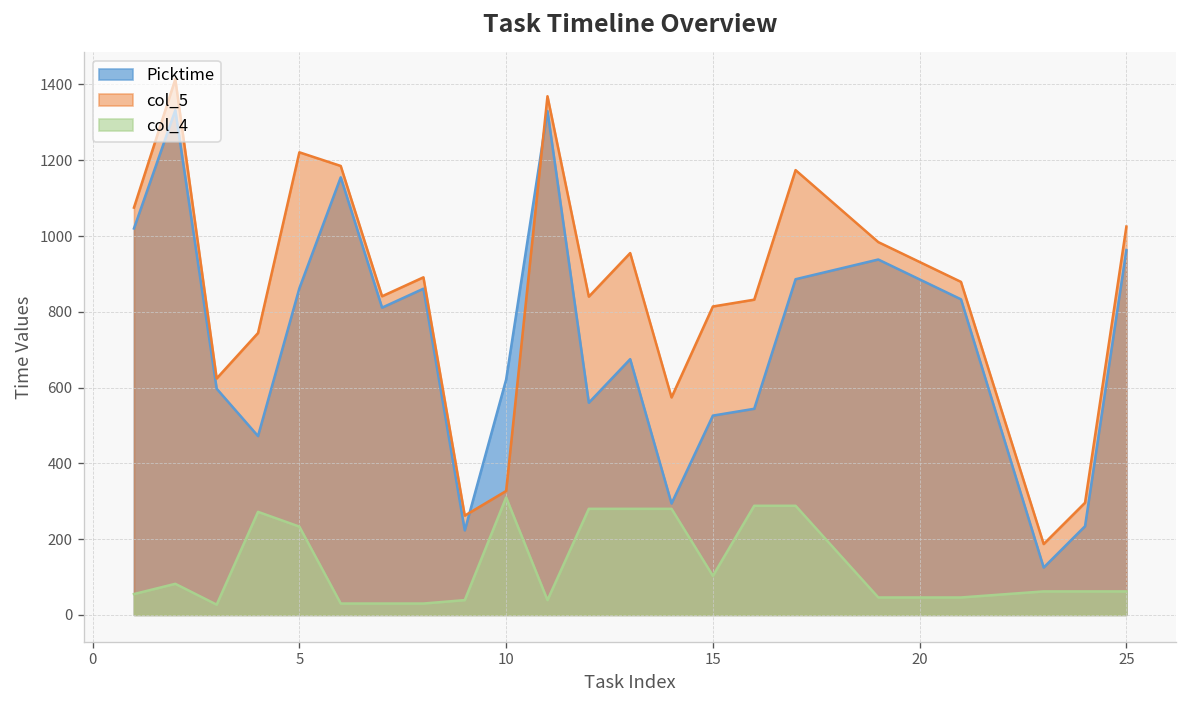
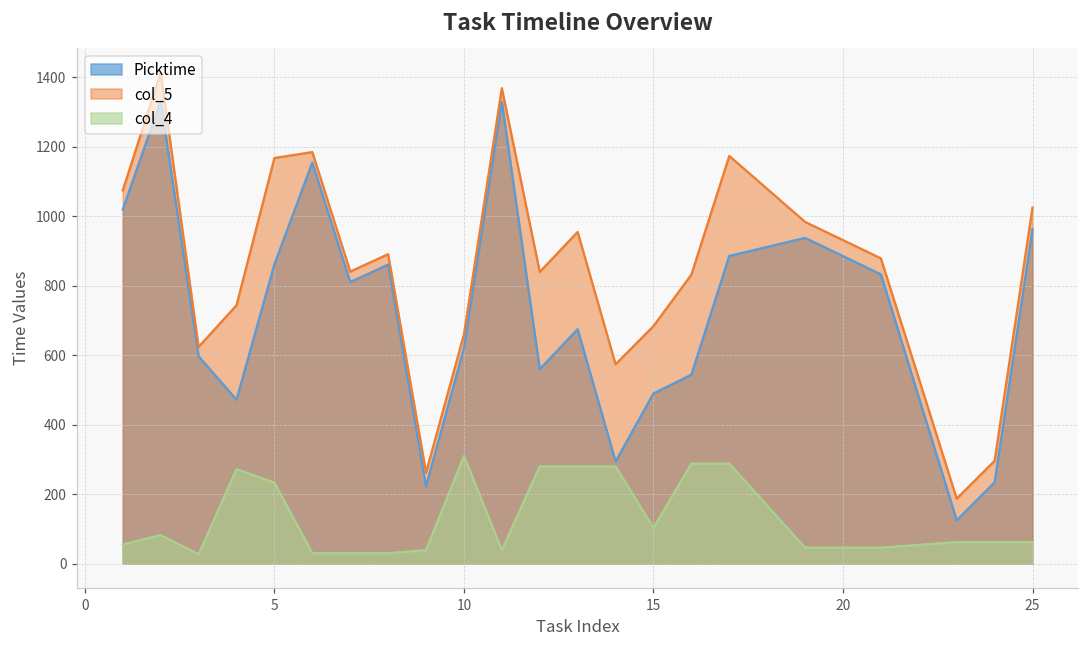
  {
    "Picktime": {
      "5": 860,
      "10": 620,
-     "15": 530,
+     "15": 490,
      "25": 960
    },
    "col_5": {
-     "5": 1220,
-     "10": 330,
-     "15": 810,
+     "5": 1170,
+     "10": 660,
+     "15": 680,
      "25": 1030
    },
    "col_4": {
      "5": 230,
      "10": 310,
      "15": 100,
      "25": 60
    }
  }
